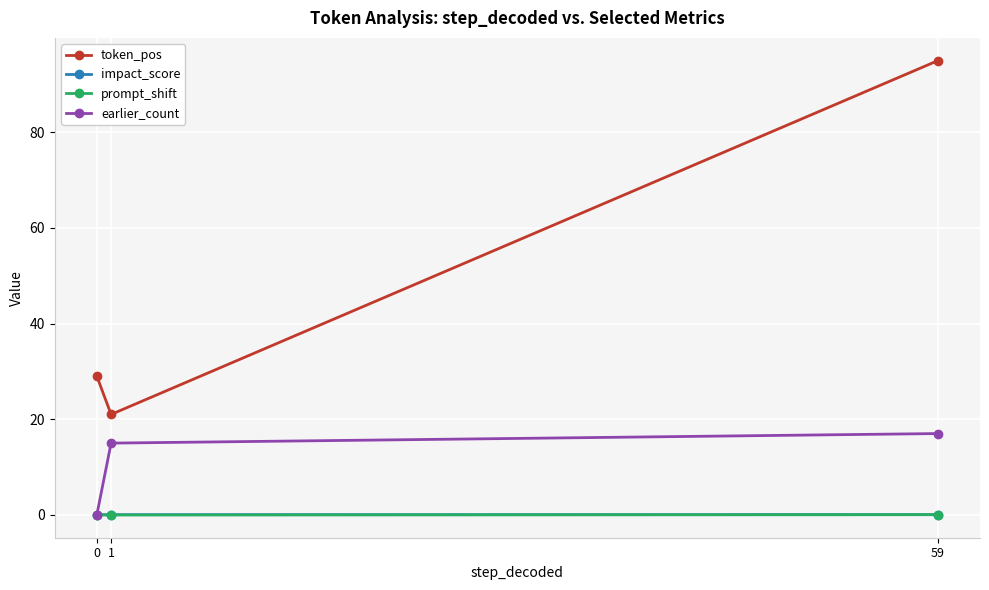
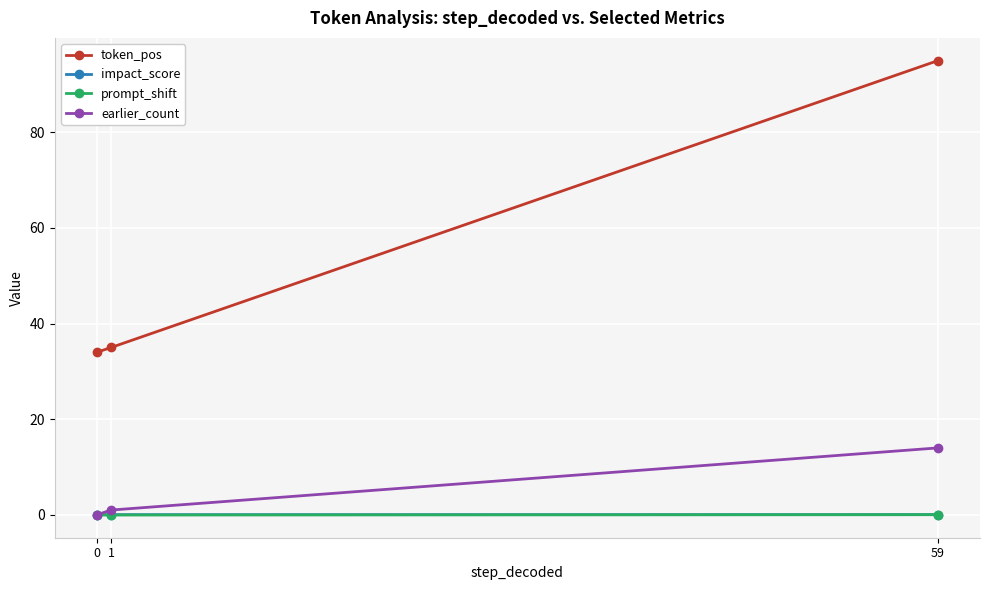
  {
    "token_pos": {
-     "0": 29,
-     "1": 21,
+     "0": 34,
+     "1": 35,
      "59": 95
    },
    "prompt_shift": {
      "1": 0,
      "59": 0
    },
    "earlier_count": {
-     "1": 15,
-     "59": 17
+     "1": 1,
+     "59": 14
    }
  }
